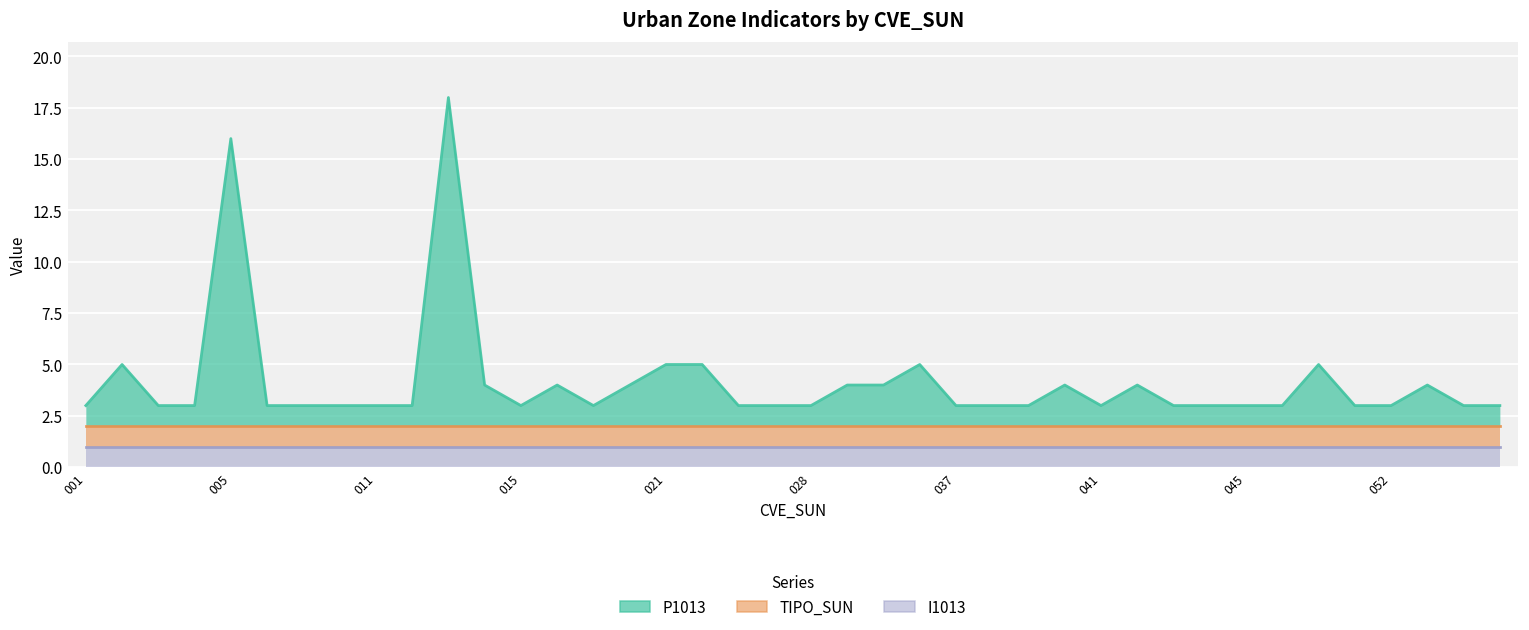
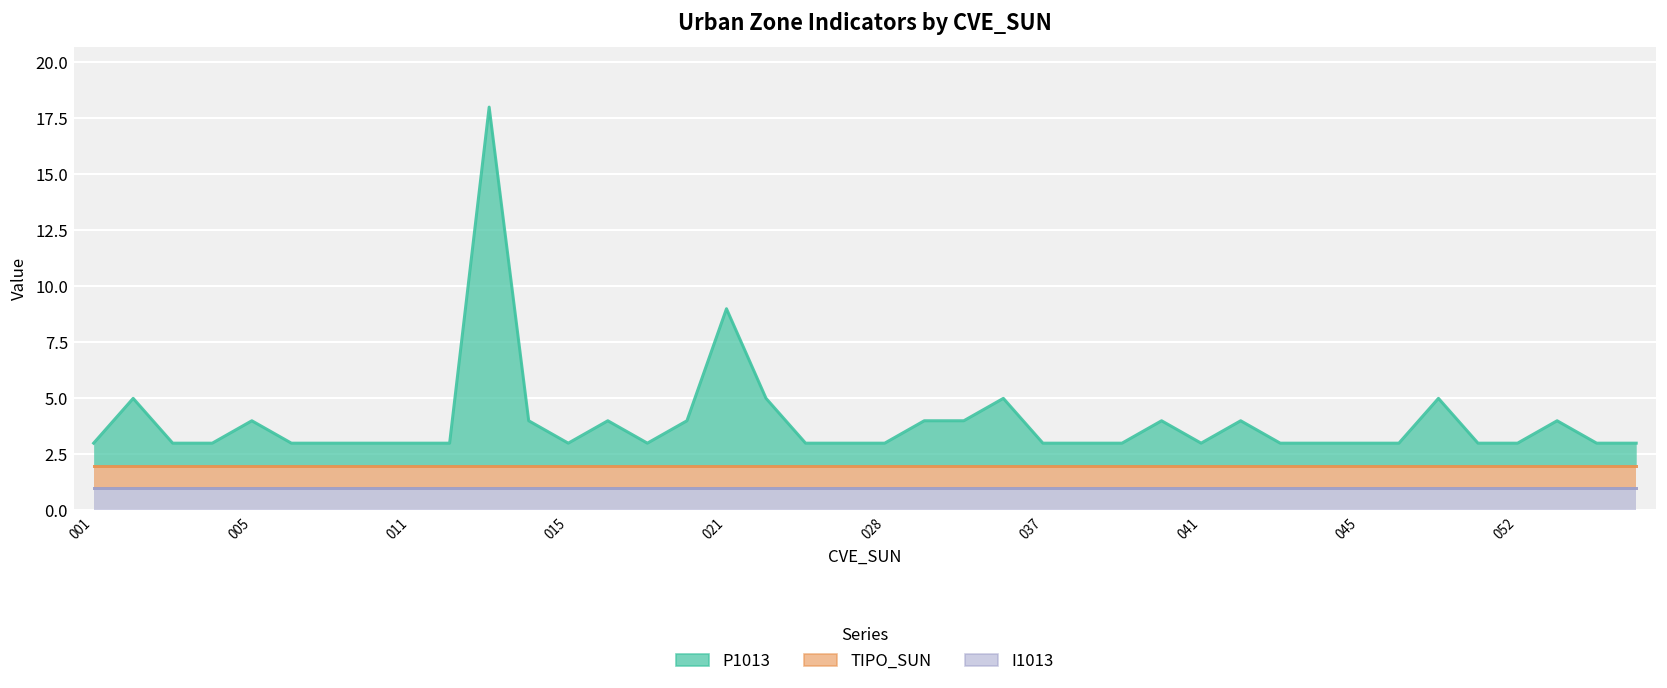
  {
    "I1013": {
      "001": 1.0,
      "005": 1.0,
      "011": 1.0,
      "015": 1.0,
      "021": 1.0,
      "028": 1.0,
      "037": 1.0,
      "041": 1.0,
      "045": 1.0,
      "052": 1.0
    },
    "TIPO_SUN": {
      "001": 2.0,
      "005": 2.0,
      "011": 2.0,
      "015": 2.0,
      "021": 2.0,
      "028": 2.0,
      "037": 2.0,
      "041": 2.0,
      "045": 2.0,
      "052": 2.0
    },
    "P1013": {
      "001": 3.0,
-     "005": 16.0,
+     "005": 4.0,
      "011": 3.0,
      "015": 3.0,
-     "021": 5.0,
+     "021": 9.0,
      "028": 3.0,
      "037": 3.0,
      "041": 3.0,
      "045": 3.0,
      "052": 3.0
    }
  }
